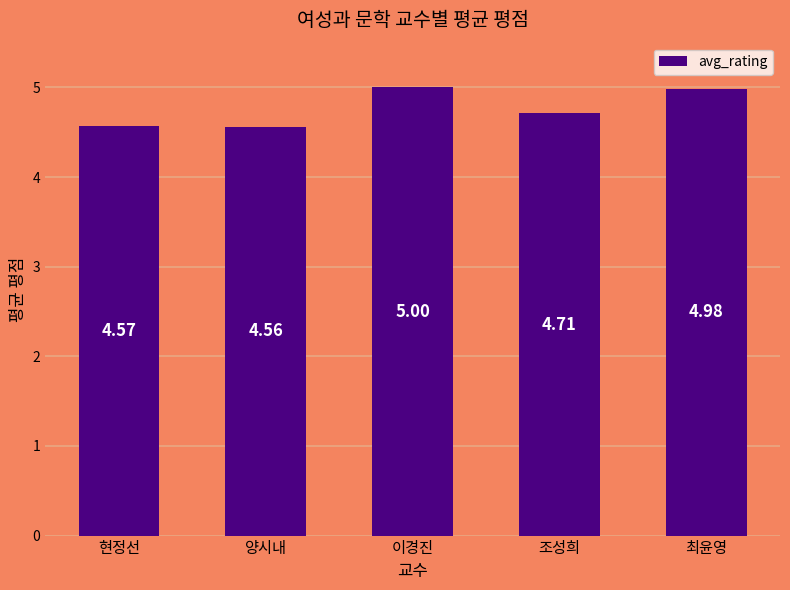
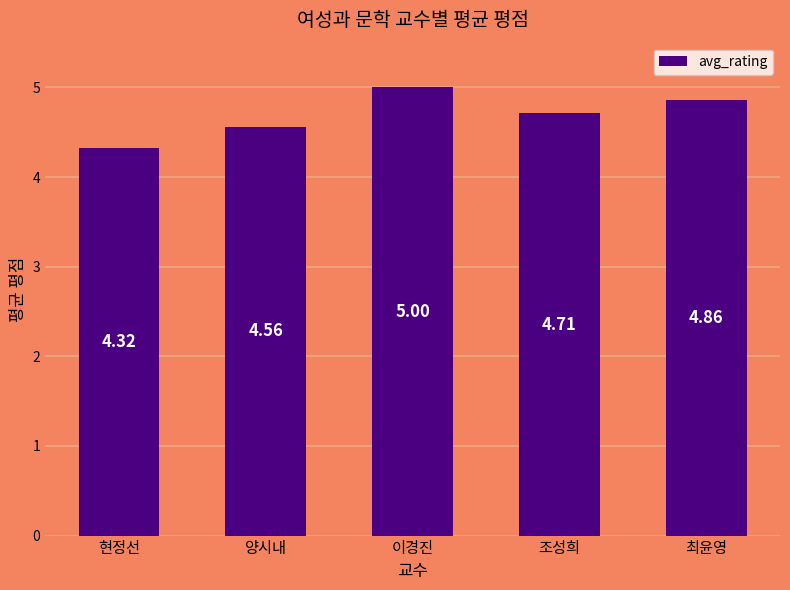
  {
-   "현정선": 4.57,
+   "현정선": 4.32,
    "양시내": 4.56,
    "이경진": 5.00,
    "조성희": 4.71,
-   "최윤영": 4.98
+   "최윤영": 4.86
  }
